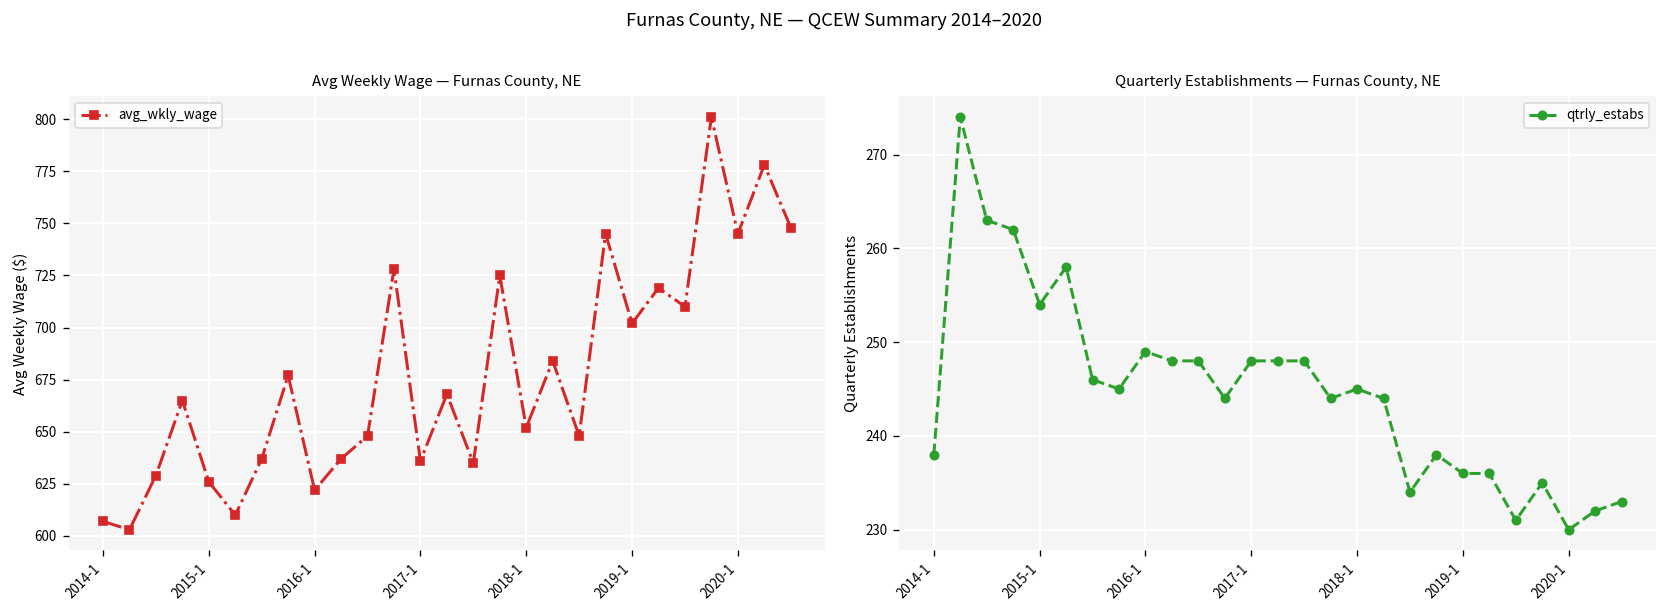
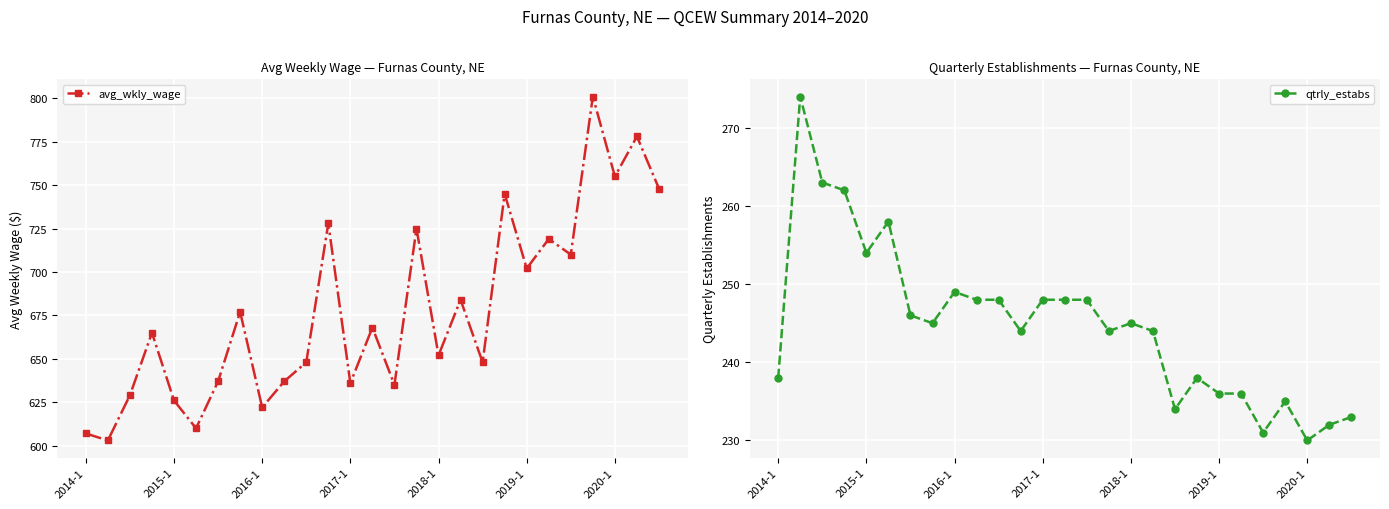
  {
    "Avg Weekly Wage — Furnas County, NE": {
      "2014-1": 607,
      "2015-1": 626,
      "2016-1": 622,
      "2017-1": 636,
      "2018-1": 652,
      "2019-1": 702,
-     "2020-1": 745
+     "2020-1": 755
    },
    "Quarterly Establishments — Furnas County, NE": {
      "2014-1": 238,
      "2015-1": 254,
      "2016-1": 249,
      "2017-1": 248,
      "2018-1": 245,
      "2019-1": 236,
      "2020-1": 230
    }
  }
